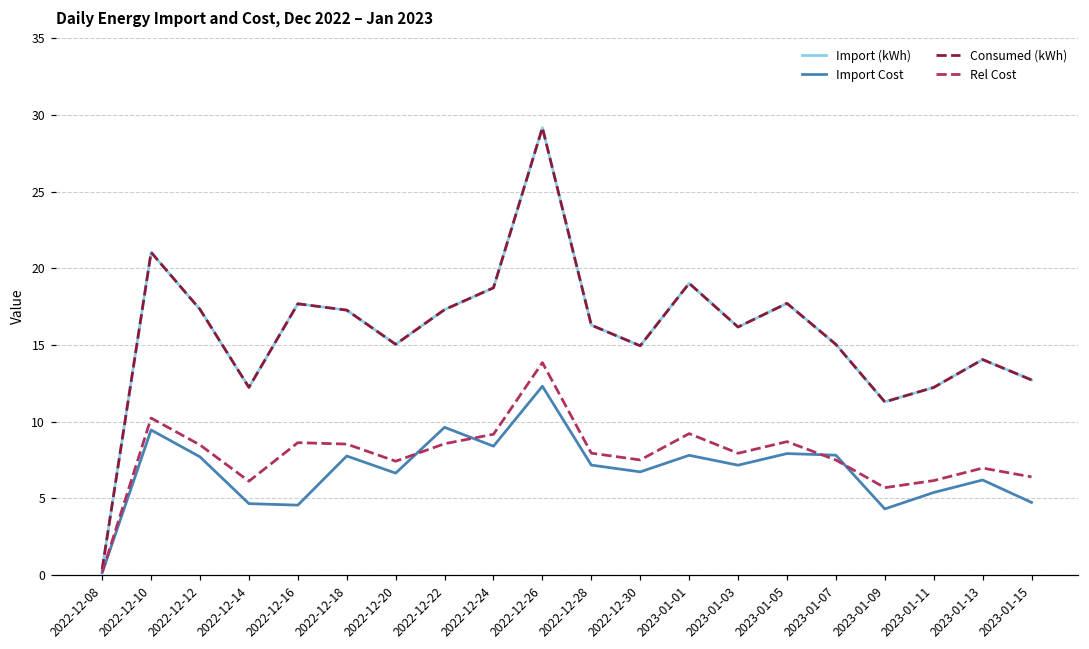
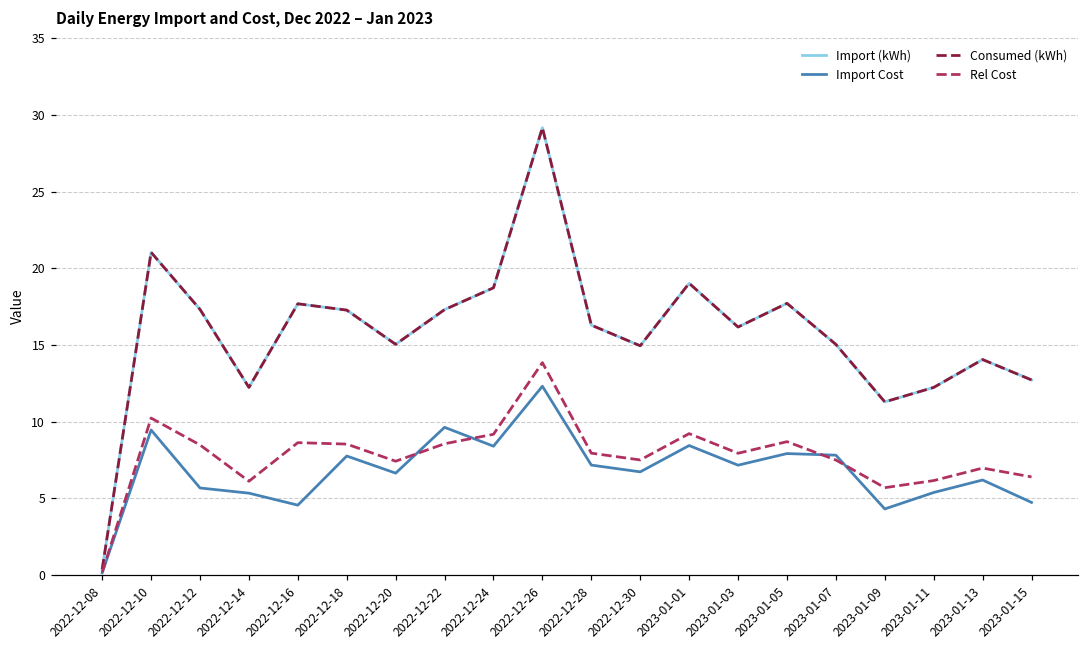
  {
    "Import Cost": {
      "2022-12-10": 9.4,
-     "2022-12-12": 7.7,
-     "2022-12-14": 4.6,
+     "2022-12-12": 5.7,
+     "2022-12-14": 5.3,
      "2022-12-16": 4.5,
      "2022-12-18": 7.8,
      "2022-12-20": 6.6,
      "2022-12-22": 9.6,
      "2022-12-24": 8.4,
      "2022-12-26": 12.3,
      "2022-12-28": 7.2,
      "2022-12-30": 6.7,
-     "2023-01-01": 7.8,
+     "2023-01-01": 8.4,
      "2023-01-03": 7.2,
      "2023-01-05": 7.9,
      "2023-01-07": 7.8,
      "2023-01-09": 4.3,
      "2023-01-11": 5.4,
      "2023-01-13": 6.2,
      "2023-01-15": 4.7
    }
  }
